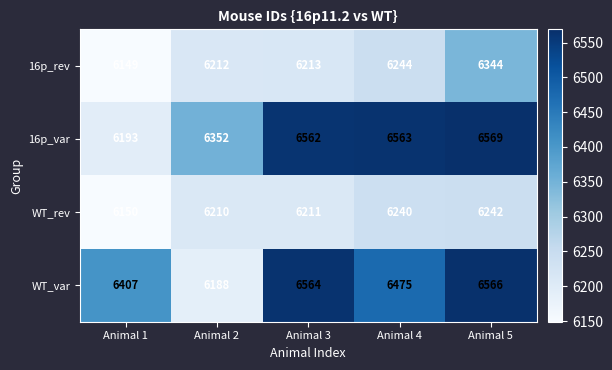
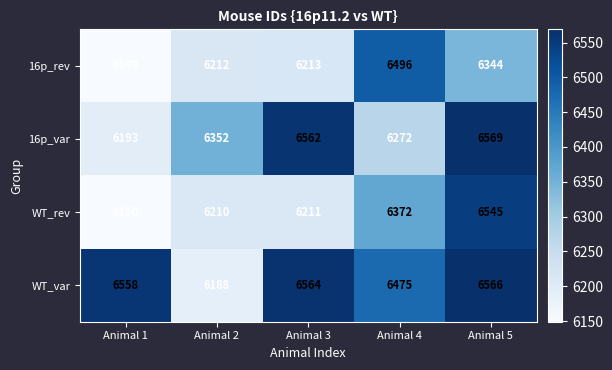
  {
    "16p_rev": {
-     "Animal 4": 6244,
+     "Animal 4": 6496,
      "Animal 5": 6344
    },
    "16p_var": {
      "Animal 2": 6352,
      "Animal 3": 6562,
-     "Animal 4": 6563,
+     "Animal 4": 6272,
      "Animal 5": 6569
    },
    "WT_rev": {
-     "Animal 4": 6240,
-     "Animal 5": 6242
+     "Animal 4": 6372,
+     "Animal 5": 6545
    },
    "WT_var": {
-     "Animal 1": 6407,
+     "Animal 1": 6558,
      "Animal 3": 6564,
      "Animal 4": 6475,
      "Animal 5": 6566
    }
  }
